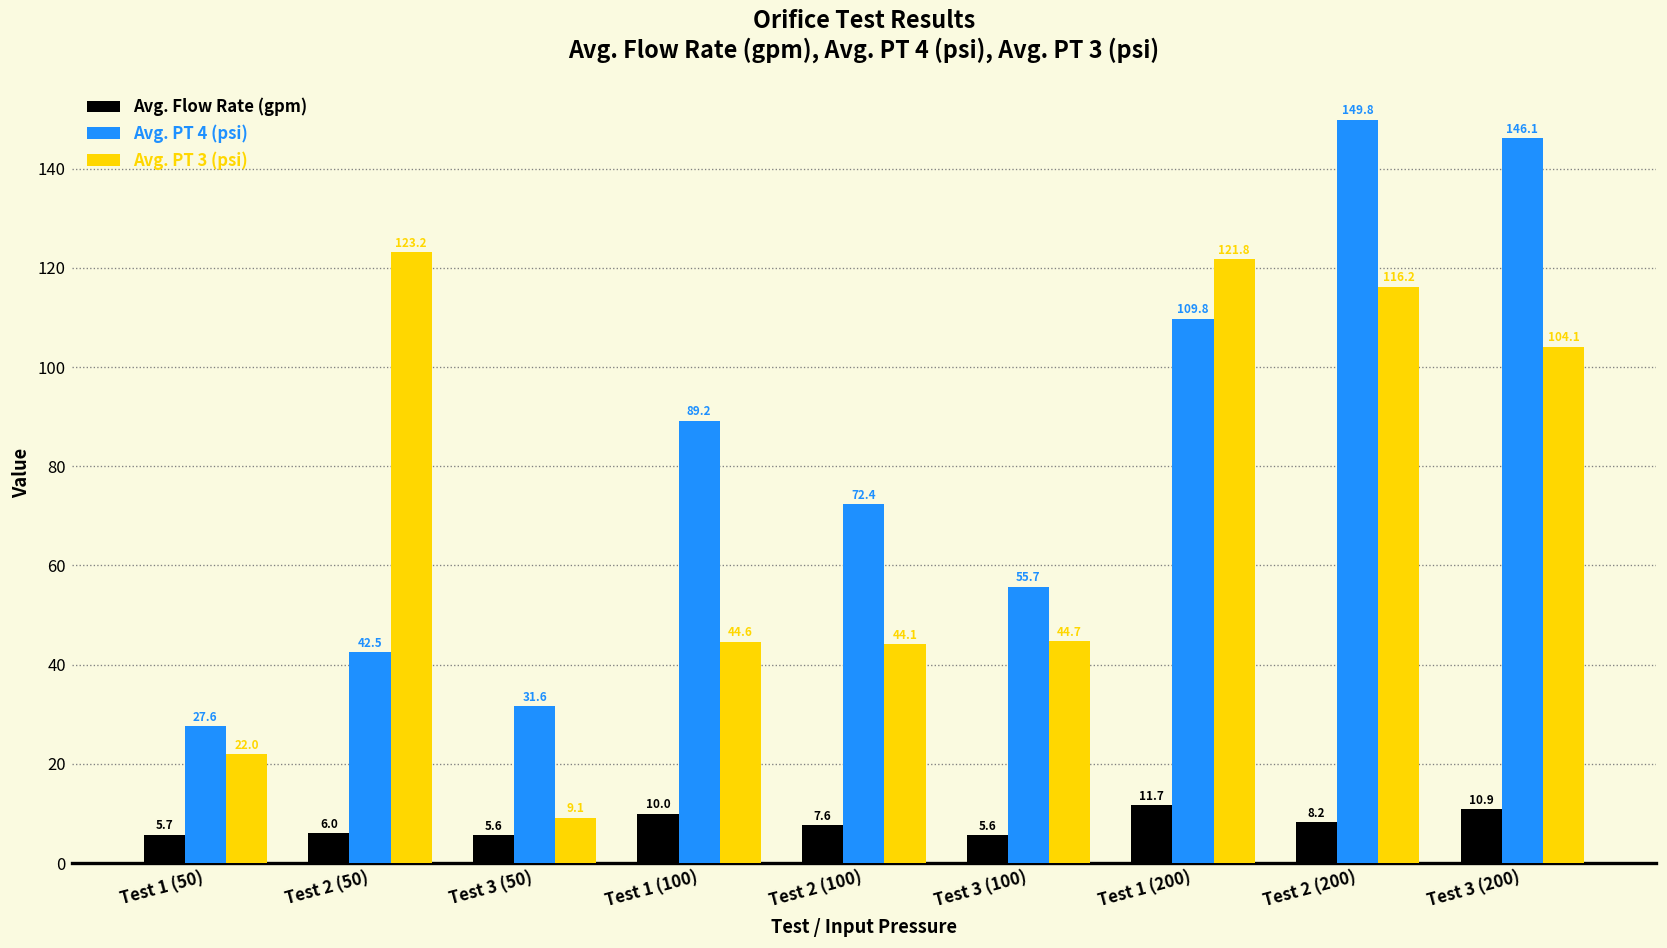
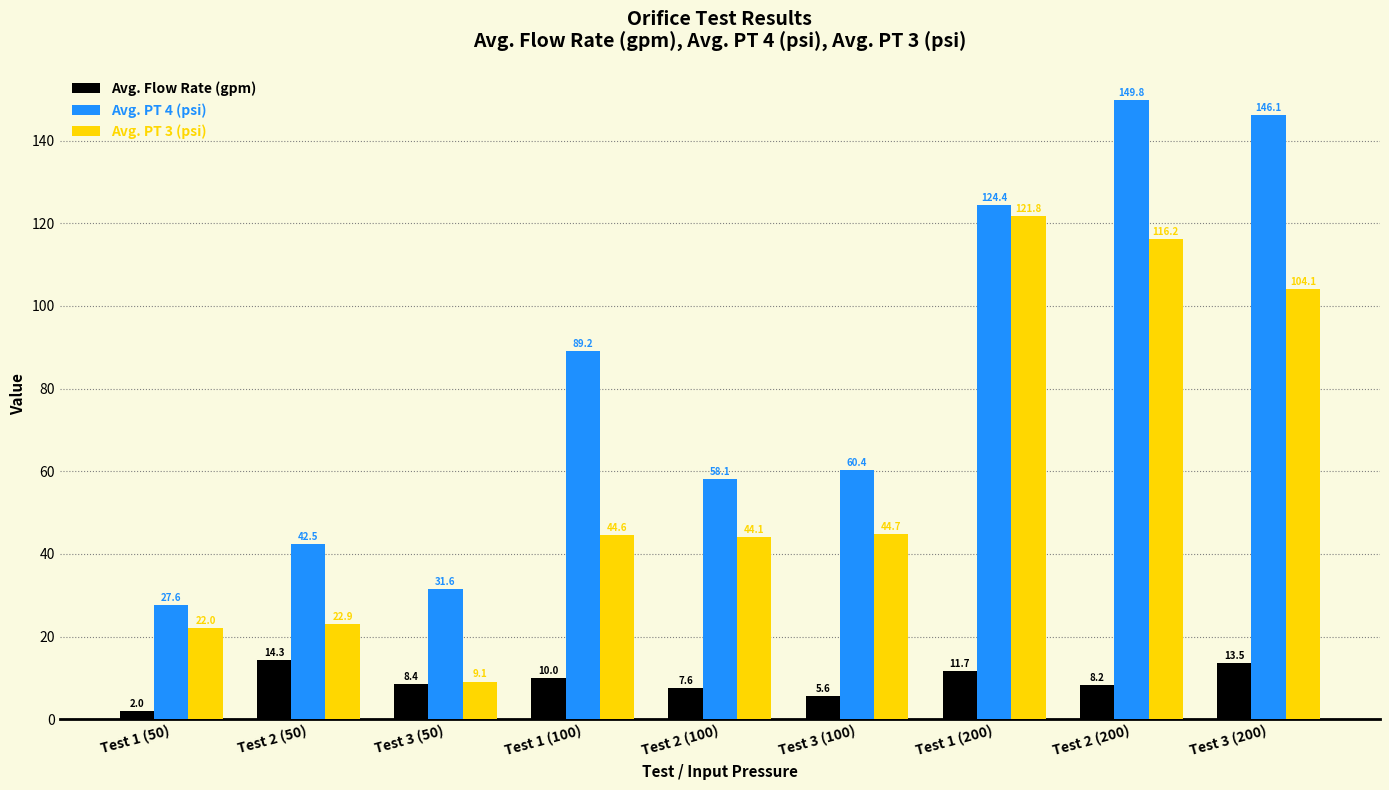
  {
    "Avg. Flow Rate (gpm)": {
-     "Test 1 (50)": 5.7,
-     "Test 2 (50)": 6.0,
-     "Test 3 (50)": 5.6,
+     "Test 1 (50)": 2.0,
+     "Test 2 (50)": 14.3,
+     "Test 3 (50)": 8.4,
      "Test 1 (100)": 10.0,
      "Test 2 (100)": 7.6,
      "Test 3 (100)": 5.6,
      "Test 1 (200)": 11.7,
      "Test 2 (200)": 8.2,
-     "Test 3 (200)": 10.9
+     "Test 3 (200)": 13.5
    },
    "Avg. PT 4 (psi)": {
      "Test 1 (50)": 27.6,
      "Test 2 (50)": 42.5,
      "Test 3 (50)": 31.6,
      "Test 1 (100)": 89.2,
-     "Test 2 (100)": 72.4,
-     "Test 3 (100)": 55.7,
-     "Test 1 (200)": 109.8,
+     "Test 2 (100)": 58.1,
+     "Test 3 (100)": 60.4,
+     "Test 1 (200)": 124.4,
      "Test 2 (200)": 149.8,
      "Test 3 (200)": 146.1
    },
    "Avg. PT 3 (psi)": {
      "Test 1 (50)": 22.0,
-     "Test 2 (50)": 123.2,
+     "Test 2 (50)": 22.9,
      "Test 3 (50)": 9.1,
      "Test 1 (100)": 44.6,
      "Test 2 (100)": 44.1,
      "Test 3 (100)": 44.7,
      "Test 1 (200)": 121.8,
      "Test 2 (200)": 116.2,
      "Test 3 (200)": 104.1
    }
  }
